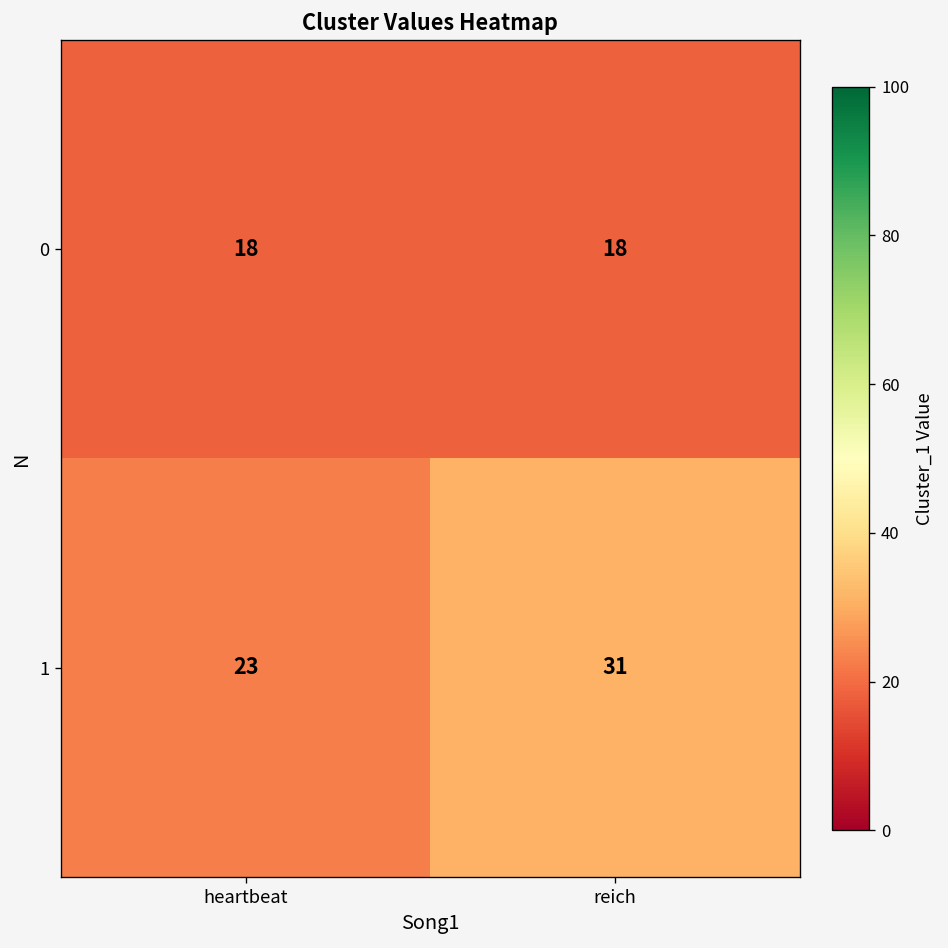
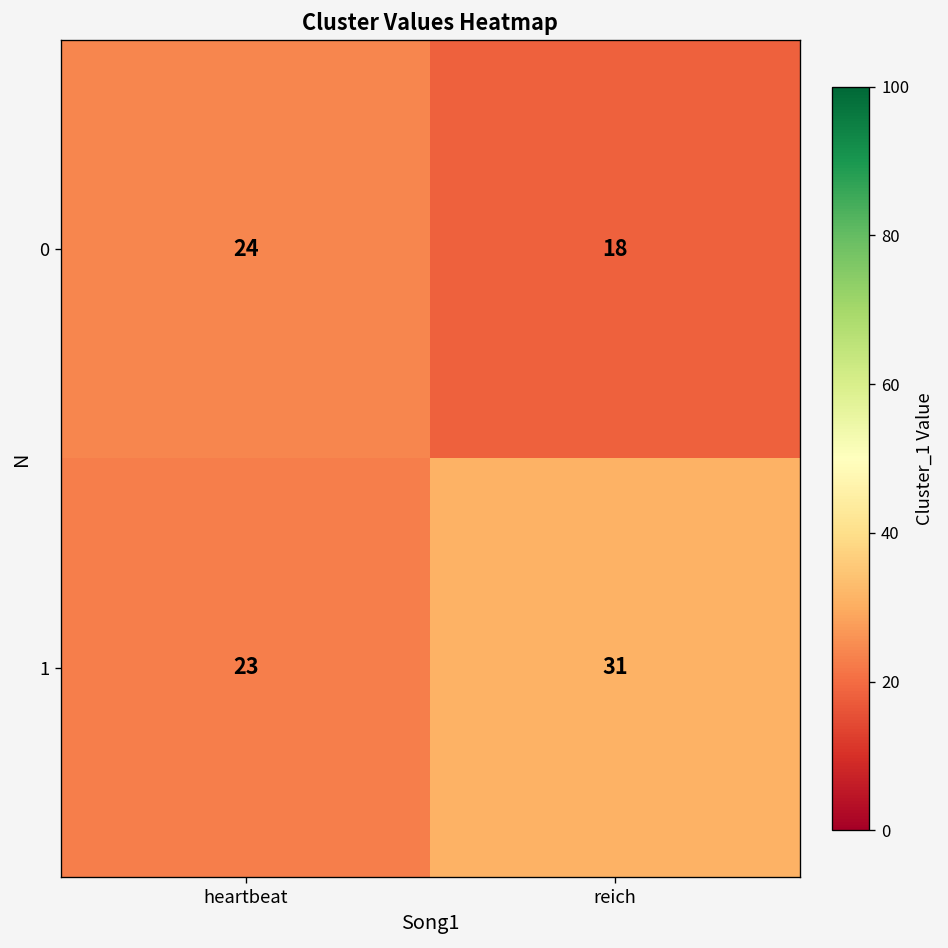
  {
    "0": {
-     "heartbeat": 18,
+     "heartbeat": 24,
      "reich": 18
    },
    "1": {
      "heartbeat": 23,
      "reich": 31
    }
  }
